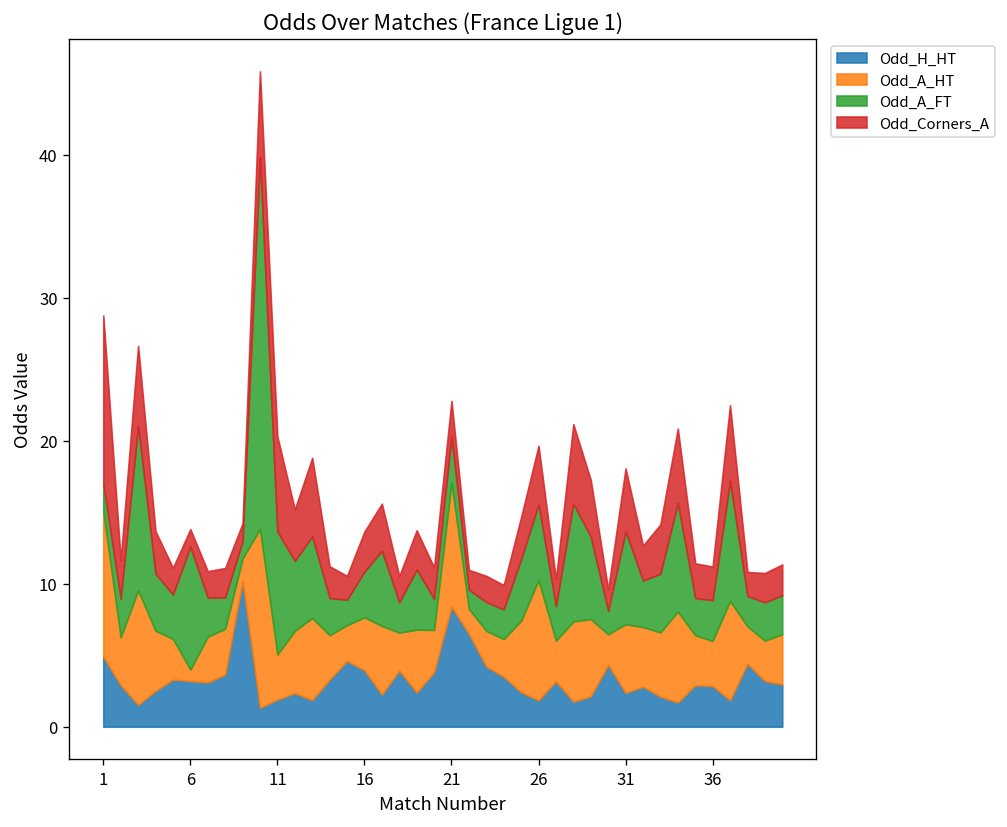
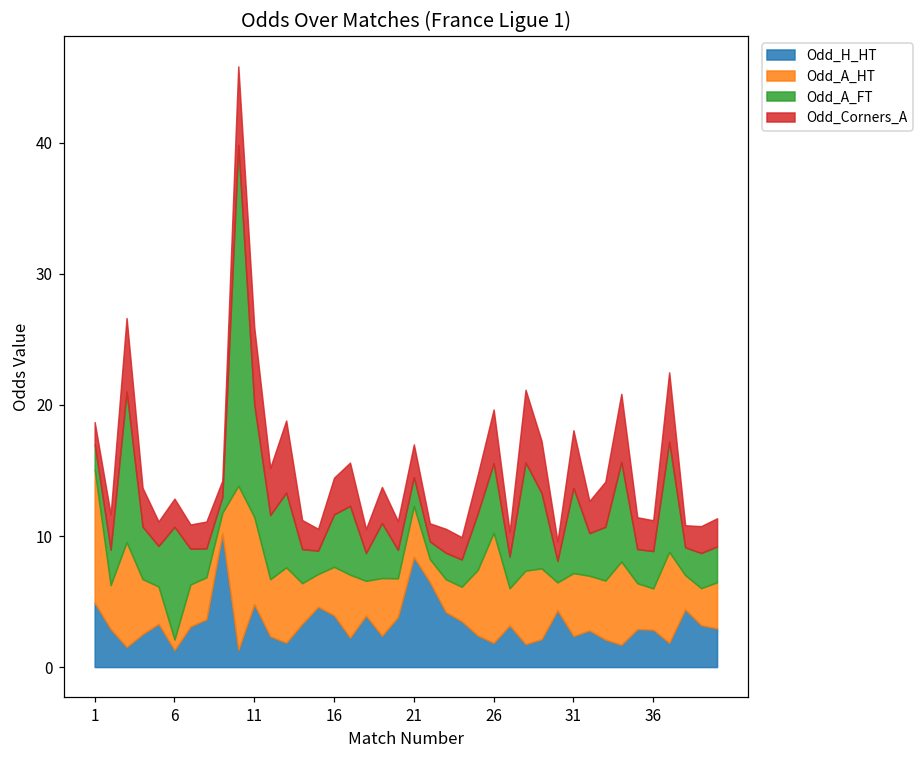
  {
    "Odd_H_HT": {
      "1": 4.9,
-     "6": 3.2,
-     "11": 1.9,
+     "6": 1.3,
+     "11": 4.8,
      "16": 4.0,
      "21": 8.4,
      "26": 1.9,
      "31": 2.4,
      "36": 2.9
    },
    "Odd_A_HT": {
      "1": 10.2,
      "6": 0.8,
-     "11": 3.2,
+     "11": 6.6,
      "16": 3.7,
-     "21": 8.7,
+     "21": 3.9,
      "26": 8.4,
      "31": 4.8,
      "36": 3.2
    },
    "Odd_A_FT": {
      "1": 1.9,
      "6": 8.6,
      "11": 8.6,
-     "16": 3.2,
-     "21": 3.2,
+     "16": 4.0,
+     "21": 2.2,
      "26": 5.3,
      "31": 6.5,
      "36": 2.8
    },
    "Odd_Corners_A": {
-     "1": 11.8,
-     "6": 1.2,
-     "11": 6.6,
+     "1": 1.7,
+     "6": 2.2,
+     "11": 5.9,
      "16": 2.8,
      "21": 2.5,
      "26": 4.1,
      "31": 4.4,
      "36": 2.3
    }
  }
